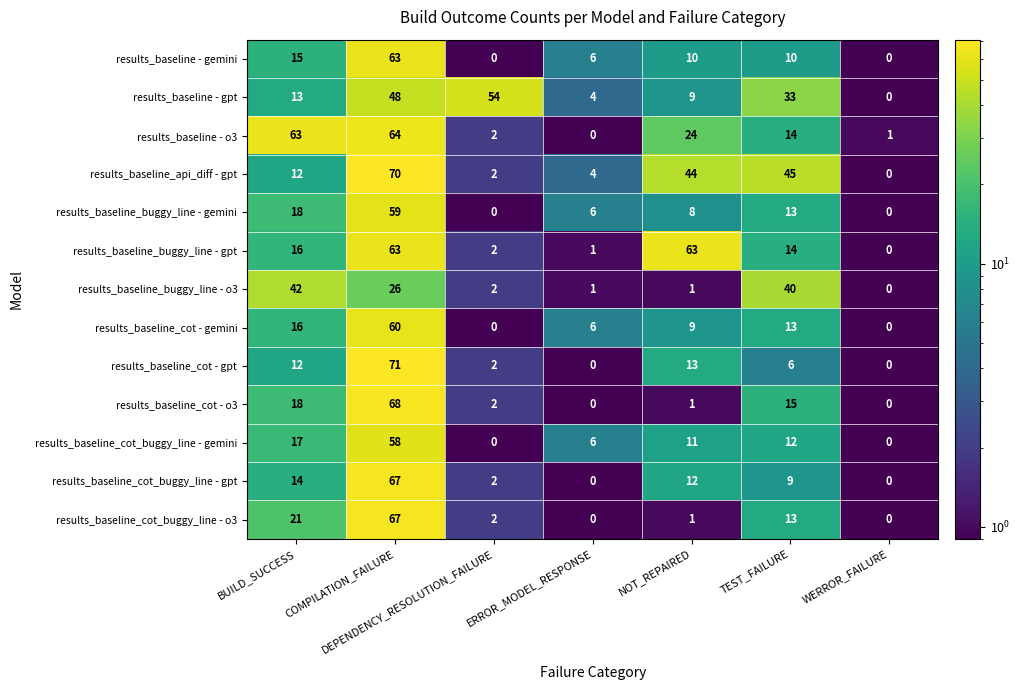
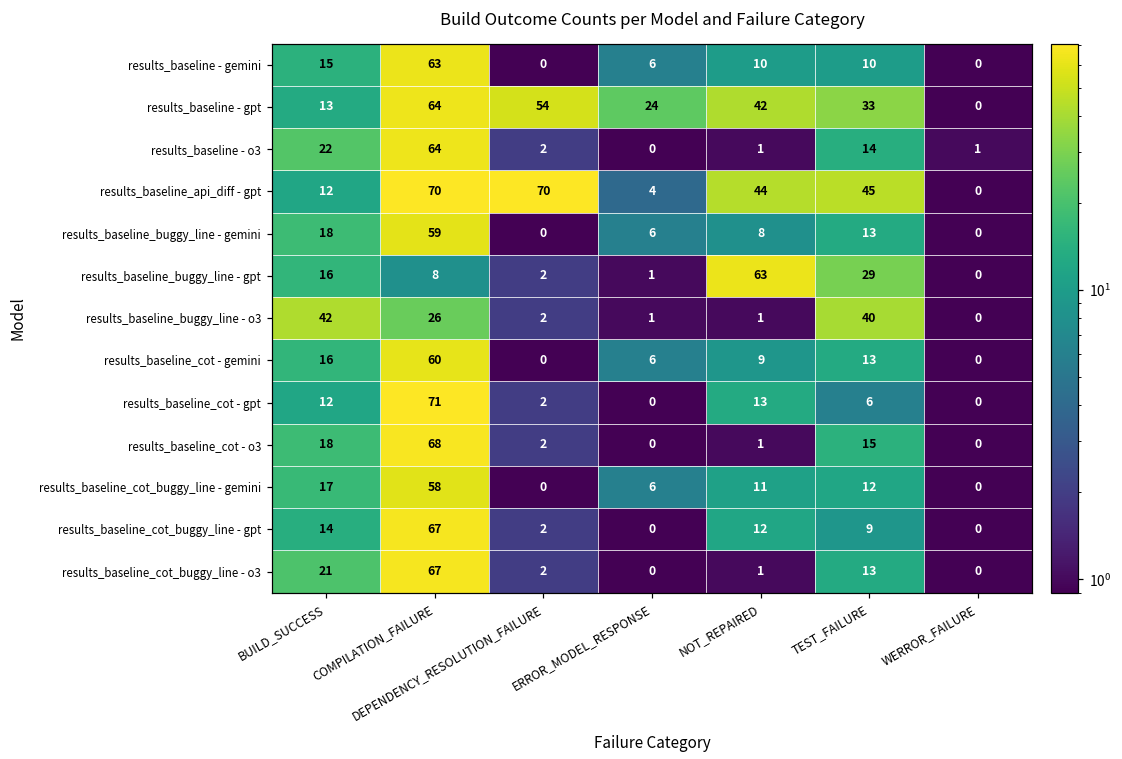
  {
    "results_baseline - gemini": {
      "BUILD_SUCCESS": 15,
      "COMPILATION_FAILURE": 63,
      "DEPENDENCY_RESOLUTION_FAILURE": 0,
      "ERROR_MODEL_RESPONSE": 6,
      "NOT_REPAIRED": 10,
      "TEST_FAILURE": 10,
      "WERROR_FAILURE": 0
    },
    "results_baseline - gpt": {
      "BUILD_SUCCESS": 13,
-     "COMPILATION_FAILURE": 48,
+     "COMPILATION_FAILURE": 64,
      "DEPENDENCY_RESOLUTION_FAILURE": 54,
-     "ERROR_MODEL_RESPONSE": 4,
-     "NOT_REPAIRED": 9,
+     "ERROR_MODEL_RESPONSE": 24,
+     "NOT_REPAIRED": 42,
      "TEST_FAILURE": 33,
      "WERROR_FAILURE": 0
    },
    "results_baseline - o3": {
-     "BUILD_SUCCESS": 63,
+     "BUILD_SUCCESS": 22,
      "COMPILATION_FAILURE": 64,
      "DEPENDENCY_RESOLUTION_FAILURE": 2,
      "ERROR_MODEL_RESPONSE": 0,
-     "NOT_REPAIRED": 24,
+     "NOT_REPAIRED": 1,
      "TEST_FAILURE": 14,
      "WERROR_FAILURE": 1
    },
    "results_baseline_api_diff - gpt": {
      "BUILD_SUCCESS": 12,
      "COMPILATION_FAILURE": 70,
-     "DEPENDENCY_RESOLUTION_FAILURE": 2,
+     "DEPENDENCY_RESOLUTION_FAILURE": 70,
      "ERROR_MODEL_RESPONSE": 4,
      "NOT_REPAIRED": 44,
      "TEST_FAILURE": 45,
      "WERROR_FAILURE": 0
    },
    "results_baseline_buggy_line - gemini": {
      "BUILD_SUCCESS": 18,
      "COMPILATION_FAILURE": 59,
      "DEPENDENCY_RESOLUTION_FAILURE": 0,
      "ERROR_MODEL_RESPONSE": 6,
      "NOT_REPAIRED": 8,
      "TEST_FAILURE": 13,
      "WERROR_FAILURE": 0
    },
    "results_baseline_buggy_line - gpt": {
      "BUILD_SUCCESS": 16,
-     "COMPILATION_FAILURE": 63,
+     "COMPILATION_FAILURE": 8,
      "DEPENDENCY_RESOLUTION_FAILURE": 2,
      "ERROR_MODEL_RESPONSE": 1,
      "NOT_REPAIRED": 63,
-     "TEST_FAILURE": 14,
+     "TEST_FAILURE": 29,
      "WERROR_FAILURE": 0
    },
    "results_baseline_buggy_line - o3": {
      "BUILD_SUCCESS": 42,
      "COMPILATION_FAILURE": 26,
      "DEPENDENCY_RESOLUTION_FAILURE": 2,
      "ERROR_MODEL_RESPONSE": 1,
      "NOT_REPAIRED": 1,
      "TEST_FAILURE": 40,
      "WERROR_FAILURE": 0
    },
    "results_baseline_cot - gemini": {
      "BUILD_SUCCESS": 16,
      "COMPILATION_FAILURE": 60,
      "DEPENDENCY_RESOLUTION_FAILURE": 0,
      "ERROR_MODEL_RESPONSE": 6,
      "NOT_REPAIRED": 9,
      "TEST_FAILURE": 13,
      "WERROR_FAILURE": 0
    },
    "results_baseline_cot - gpt": {
      "BUILD_SUCCESS": 12,
      "COMPILATION_FAILURE": 71,
      "DEPENDENCY_RESOLUTION_FAILURE": 2,
      "ERROR_MODEL_RESPONSE": 0,
      "NOT_REPAIRED": 13,
      "TEST_FAILURE": 6,
      "WERROR_FAILURE": 0
    },
    "results_baseline_cot - o3": {
      "BUILD_SUCCESS": 18,
      "COMPILATION_FAILURE": 68,
      "DEPENDENCY_RESOLUTION_FAILURE": 2,
      "ERROR_MODEL_RESPONSE": 0,
      "NOT_REPAIRED": 1,
      "TEST_FAILURE": 15,
      "WERROR_FAILURE": 0
    },
    "results_baseline_cot_buggy_line - gemini": {
      "BUILD_SUCCESS": 17,
      "COMPILATION_FAILURE": 58,
      "DEPENDENCY_RESOLUTION_FAILURE": 0,
      "ERROR_MODEL_RESPONSE": 6,
      "NOT_REPAIRED": 11,
      "TEST_FAILURE": 12,
      "WERROR_FAILURE": 0
    },
    "results_baseline_cot_buggy_line - gpt": {
      "BUILD_SUCCESS": 14,
      "COMPILATION_FAILURE": 67,
      "DEPENDENCY_RESOLUTION_FAILURE": 2,
      "ERROR_MODEL_RESPONSE": 0,
      "NOT_REPAIRED": 12,
      "TEST_FAILURE": 9,
      "WERROR_FAILURE": 0
    },
    "results_baseline_cot_buggy_line - o3": {
      "BUILD_SUCCESS": 21,
      "COMPILATION_FAILURE": 67,
      "DEPENDENCY_RESOLUTION_FAILURE": 2,
      "ERROR_MODEL_RESPONSE": 0,
      "NOT_REPAIRED": 1,
      "TEST_FAILURE": 13,
      "WERROR_FAILURE": 0
    }
  }
